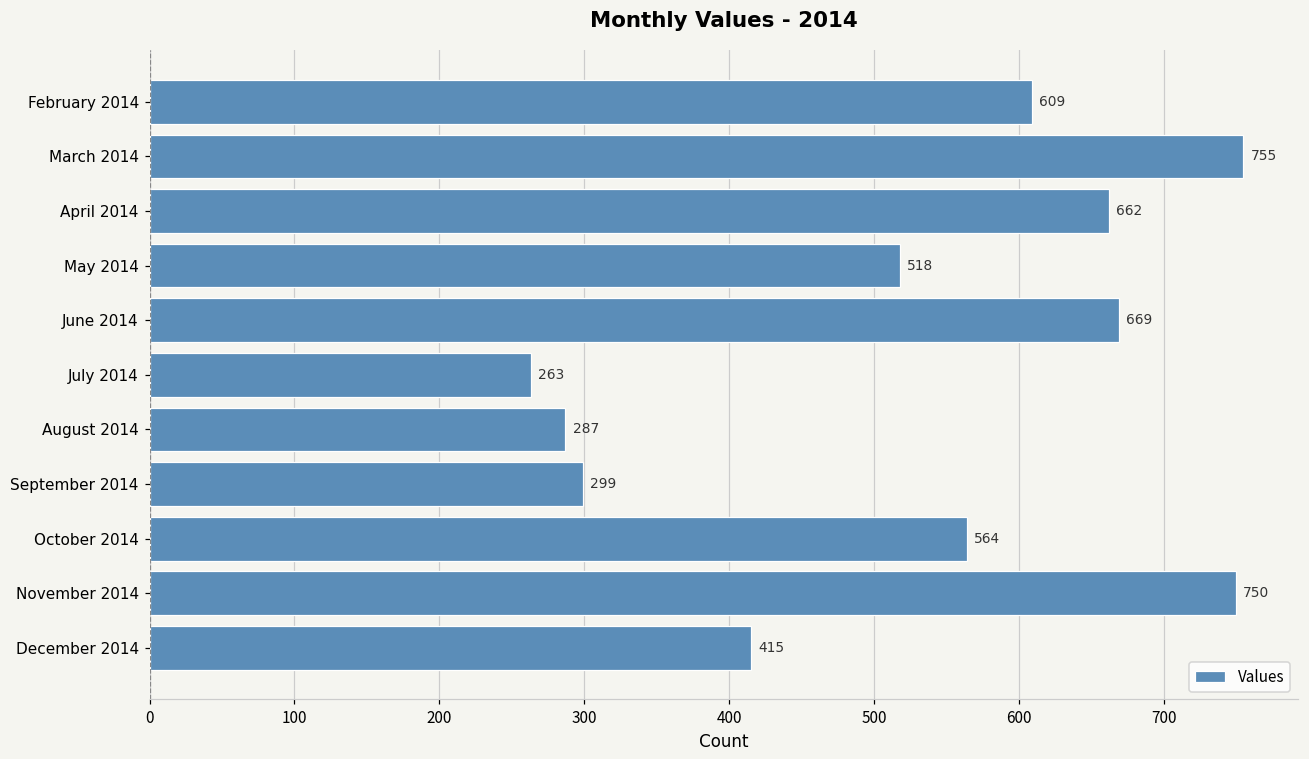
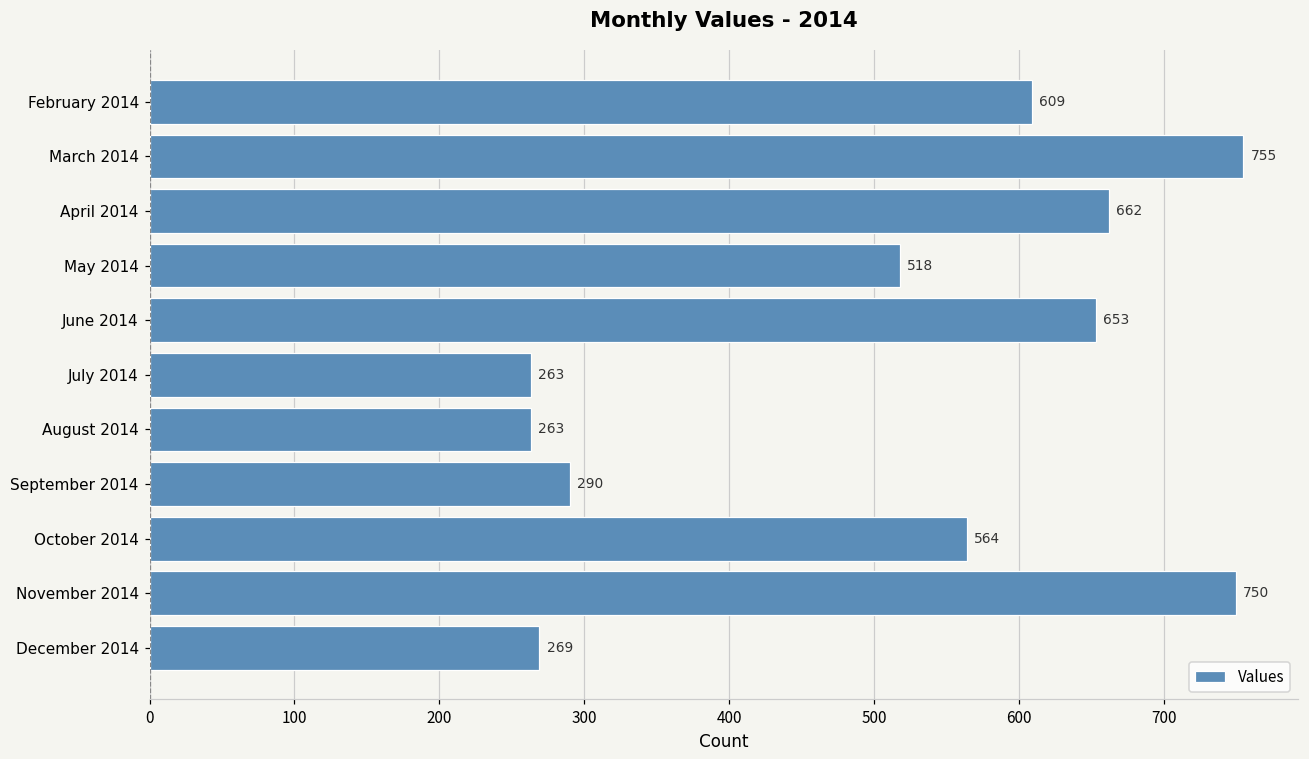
  {
    "February 2014": 609,
    "March 2014": 755,
    "April 2014": 662,
    "May 2014": 518,
-   "June 2014": 669,
+   "June 2014": 653,
    "July 2014": 263,
-   "August 2014": 287,
-   "September 2014": 299,
+   "August 2014": 263,
+   "September 2014": 290,
    "October 2014": 564,
    "November 2014": 750,
-   "December 2014": 415
+   "December 2014": 269
  }
